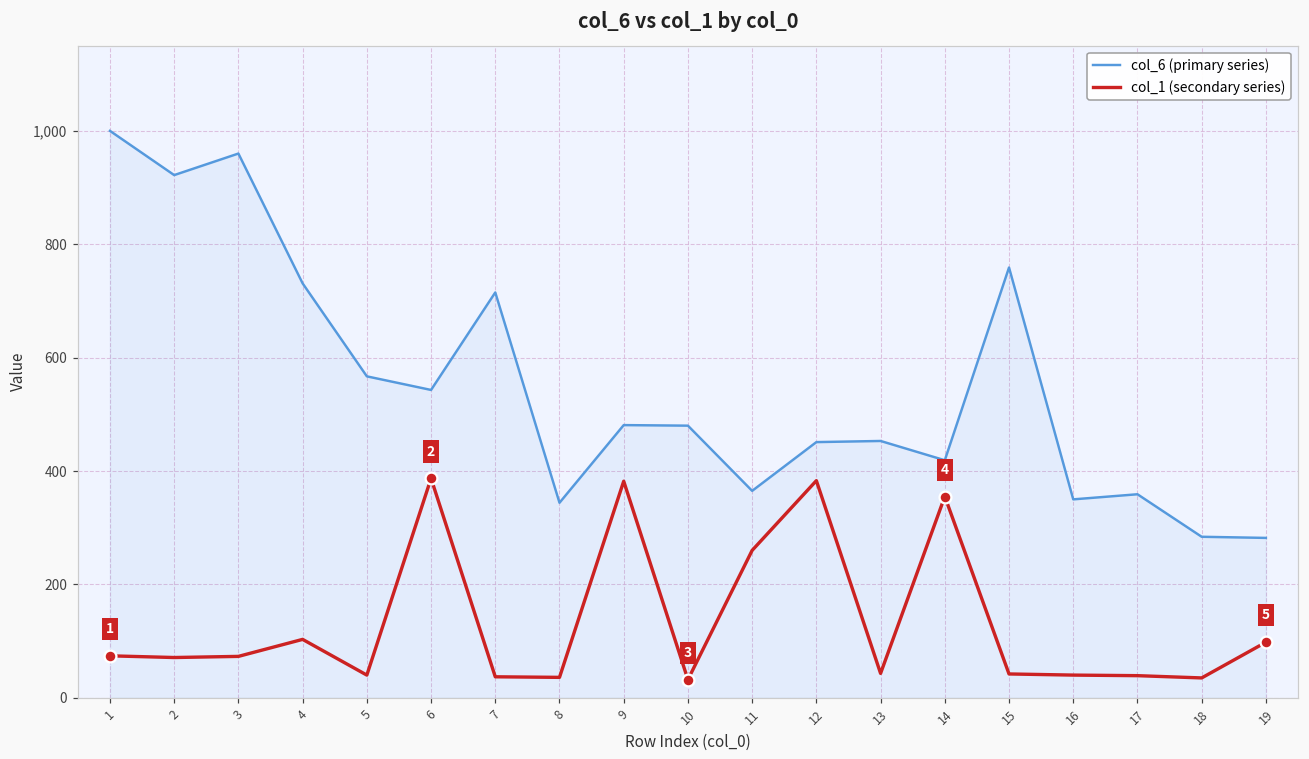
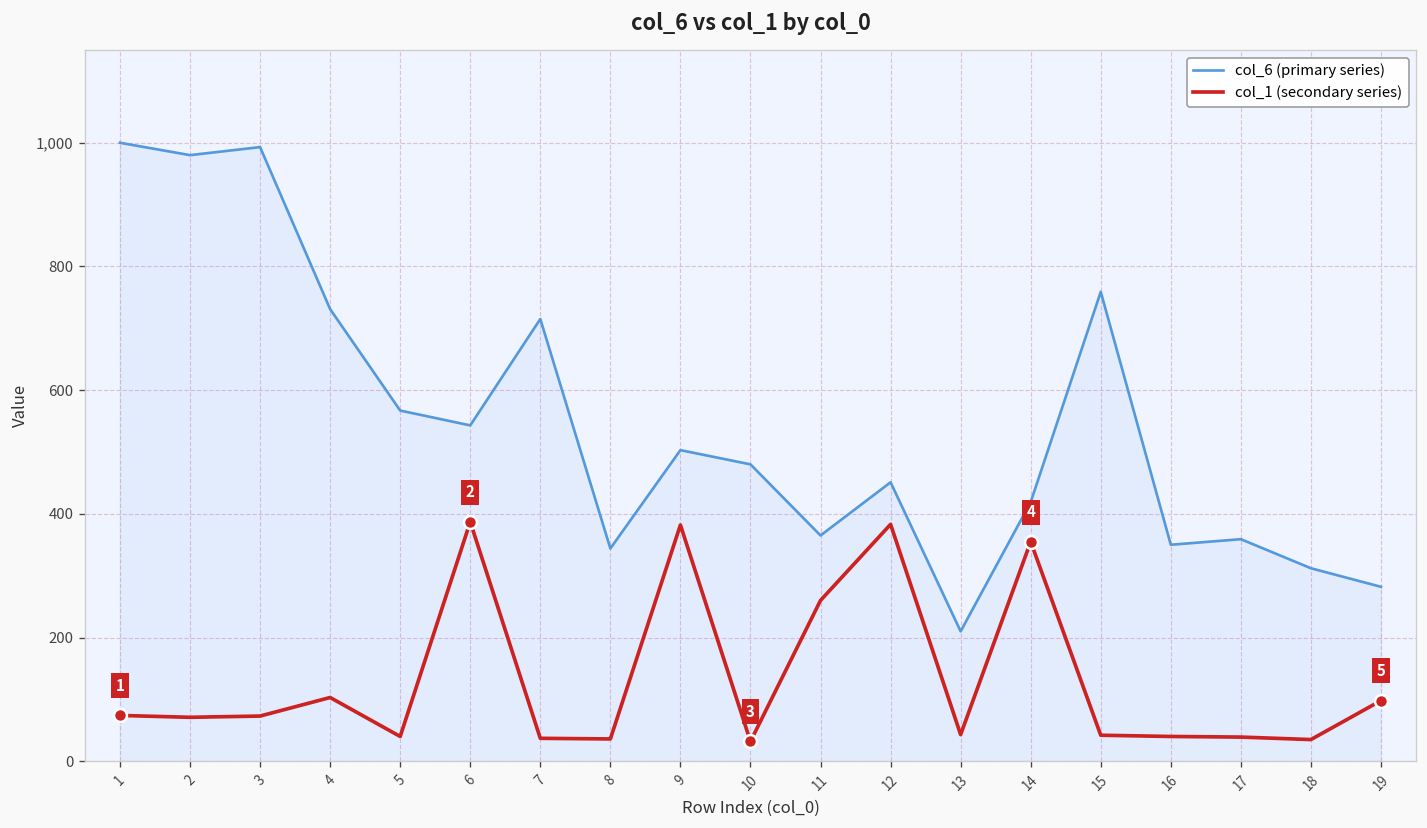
  {
    "col_6 (primary series)": {
      "1": "1,000",
-     "2": "920",
-     "3": "960",
+     "2": "980",
+     "3": "990",
      "4": "730",
      "5": "570",
      "6": "540",
      "7": "720",
      "8": "340",
-     "9": "480",
+     "9": "500",
      "10": "480",
      "11": "370",
      "12": "450",
-     "13": "450",
+     "13": "210",
      "15": "760",
      "16": "350",
      "17": "360",
-     "18": "280",
+     "18": "310",
      "19": "280"
    }
  }
